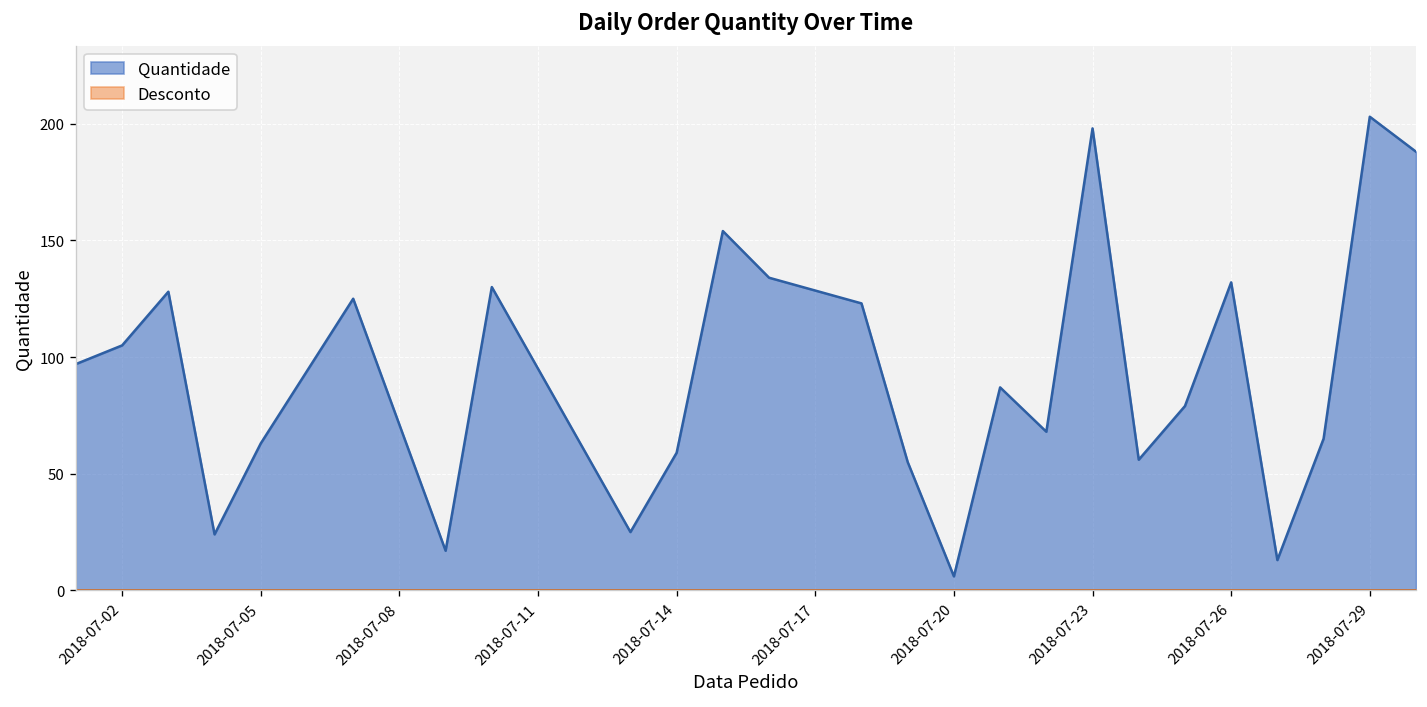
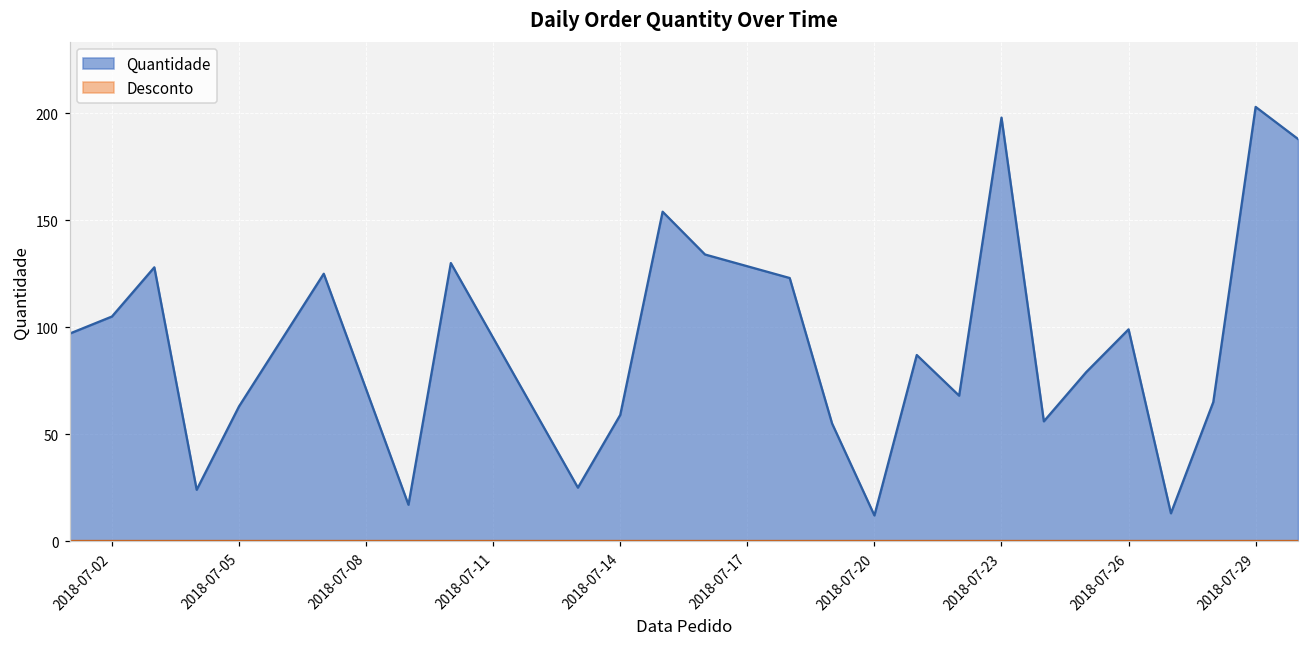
  {
    "Quantidade": {
      "2018-07-02": 105,
      "2018-07-05": 63,
      "2018-07-14": 59,
-     "2018-07-20": 6,
+     "2018-07-20": 12,
      "2018-07-23": 198,
-     "2018-07-26": 132,
+     "2018-07-26": 99,
      "2018-07-29": 203
    },
    "Desconto": {
      "2018-07-02": 0,
      "2018-07-05": 0,
      "2018-07-14": 0,
      "2018-07-20": 0,
      "2018-07-23": 0,
      "2018-07-26": 0,
      "2018-07-29": 0
    }
  }
